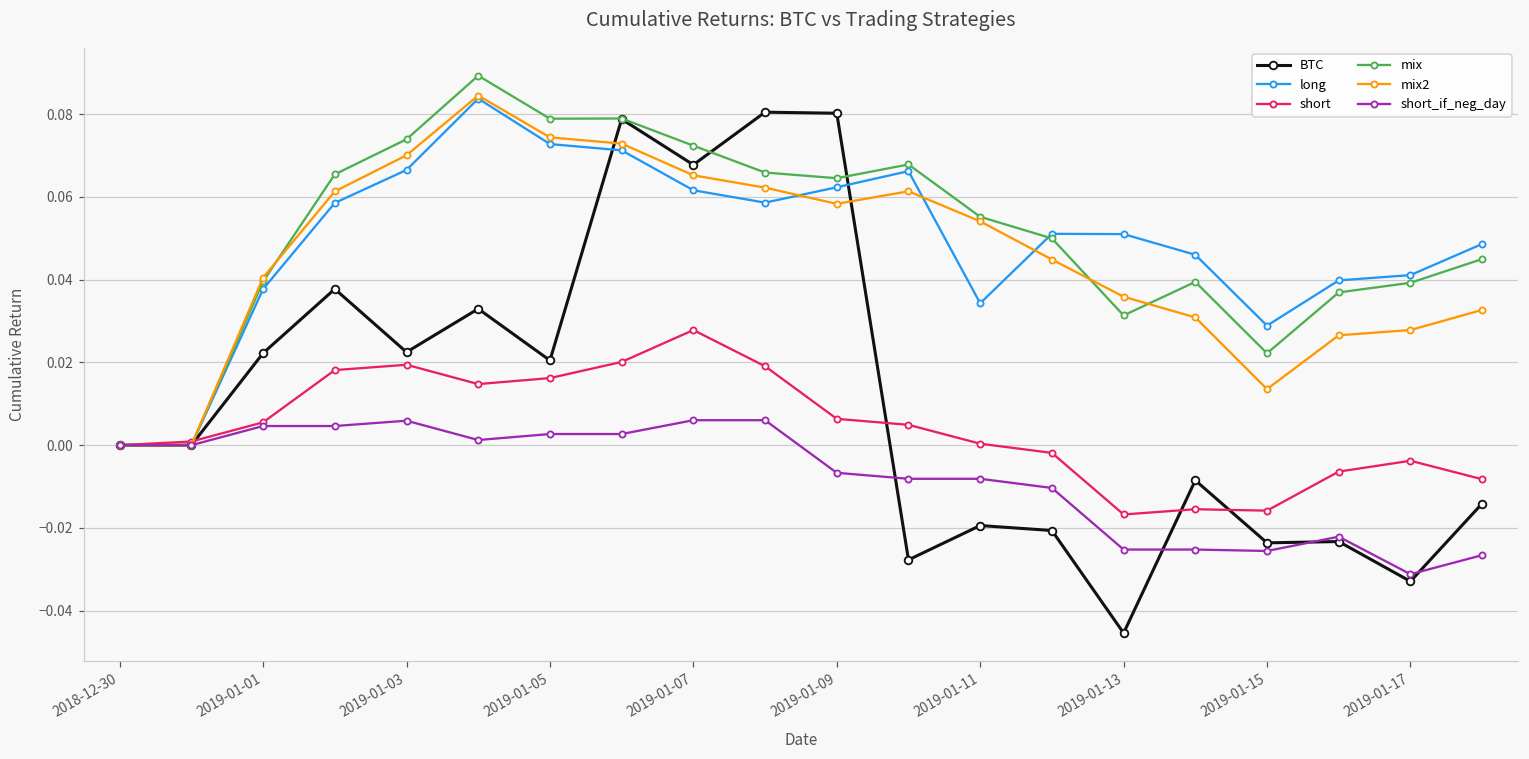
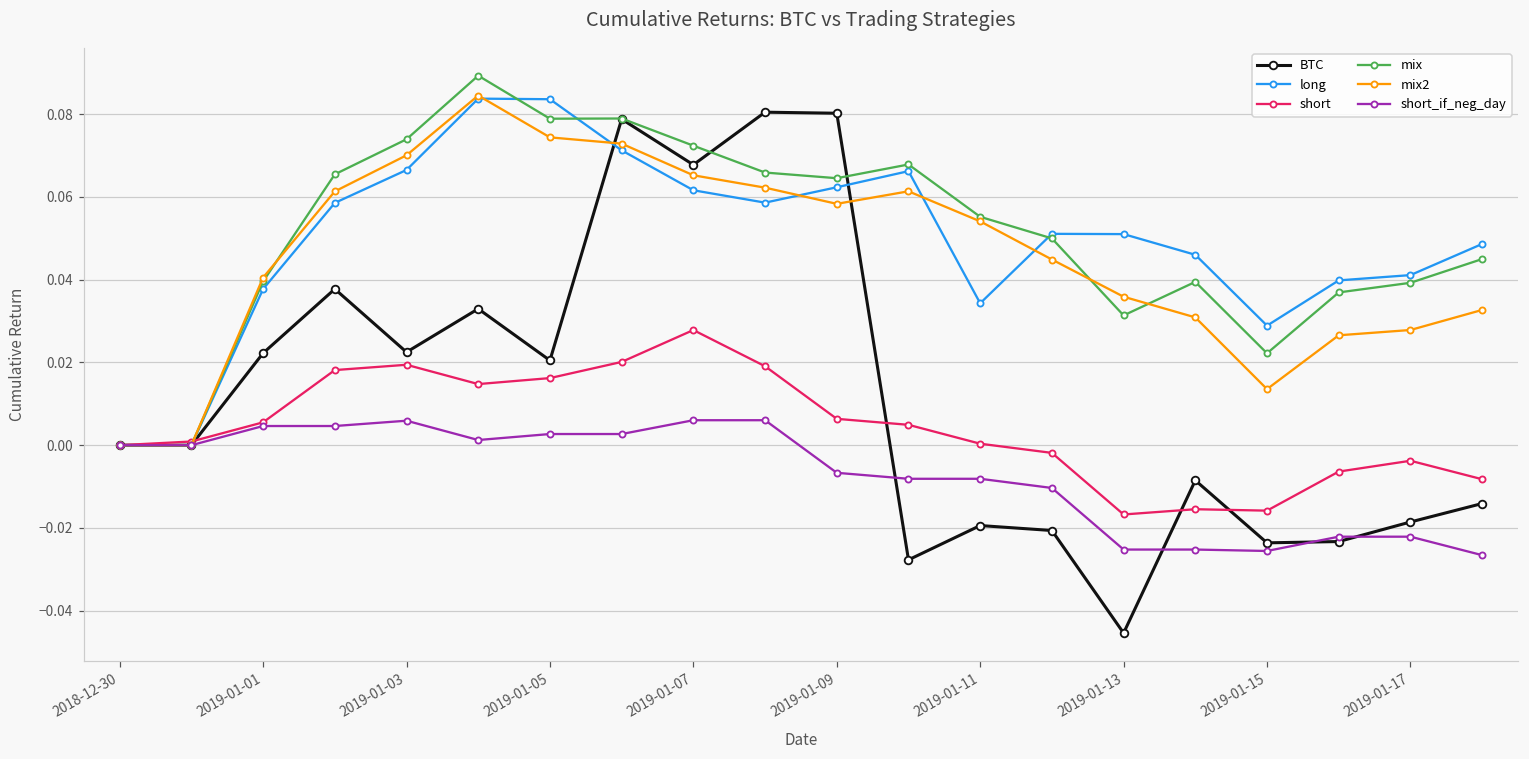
  {
    "BTC": {
      "2019-01-01": 0.022,
      "2019-01-03": 0.022,
      "2019-01-05": 0.020,
      "2019-01-07": 0.068,
      "2019-01-09": 0.080,
      "2019-01-11": -0.019,
      "2019-01-13": -0.045,
      "2019-01-15": -0.024,
-     "2019-01-17": -0.033
+     "2019-01-17": -0.019
    },
    "long": {
      "2019-01-01": 0.038,
      "2019-01-03": 0.067,
-     "2019-01-05": 0.073,
+     "2019-01-05": 0.084,
      "2019-01-07": 0.062,
      "2019-01-09": 0.062,
      "2019-01-11": 0.034,
      "2019-01-13": 0.051,
      "2019-01-15": 0.029,
      "2019-01-17": 0.041
    },
    "short": {
      "2019-01-01": 0.006,
      "2019-01-03": 0.019,
      "2019-01-05": 0.016,
      "2019-01-07": 0.028,
      "2019-01-09": 0.006,
      "2019-01-11": 0.000,
      "2019-01-13": -0.017,
      "2019-01-15": -0.016,
      "2019-01-17": -0.004
    },
    "mix": {
      "2019-01-01": 0.040,
      "2019-01-03": 0.074,
      "2019-01-05": 0.079,
      "2019-01-07": 0.072,
      "2019-01-09": 0.065,
      "2019-01-11": 0.055,
      "2019-01-13": 0.031,
      "2019-01-15": 0.022,
      "2019-01-17": 0.039
    },
    "mix2": {
      "2019-01-01": 0.041,
      "2019-01-03": 0.070,
      "2019-01-05": 0.074,
      "2019-01-07": 0.065,
      "2019-01-09": 0.058,
      "2019-01-11": 0.054,
      "2019-01-13": 0.036,
      "2019-01-15": 0.014,
      "2019-01-17": 0.028
    },
    "short_if_neg_day": {
      "2019-01-01": 0.005,
      "2019-01-03": 0.006,
      "2019-01-05": 0.003,
      "2019-01-07": 0.006,
      "2019-01-09": -0.007,
      "2019-01-11": -0.008,
      "2019-01-13": -0.025,
      "2019-01-15": -0.026,
-     "2019-01-17": -0.031
+     "2019-01-17": -0.022
    }
  }
